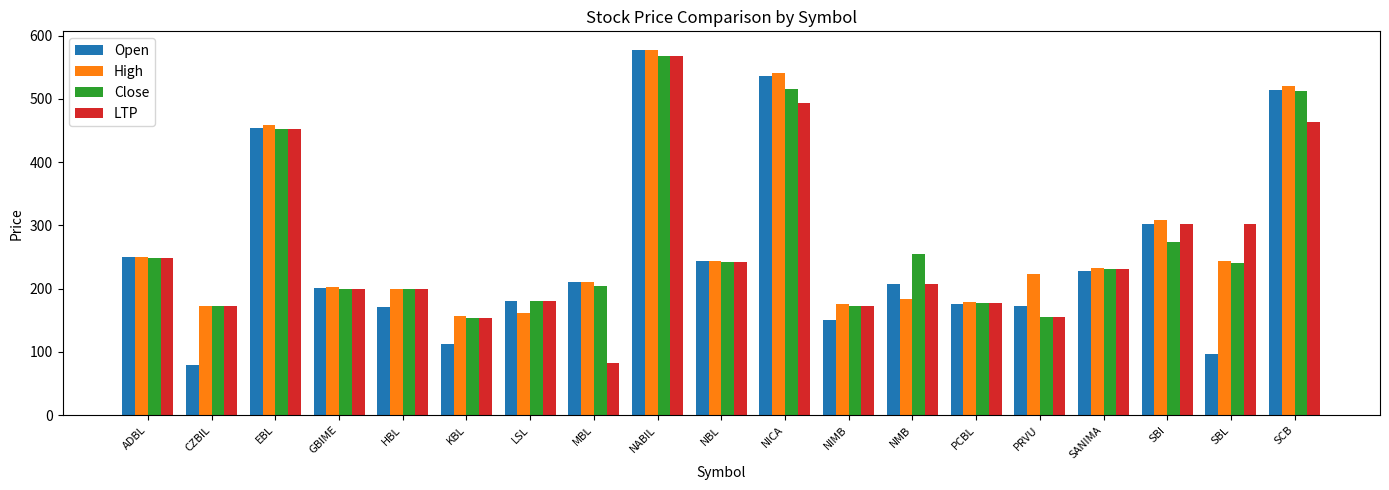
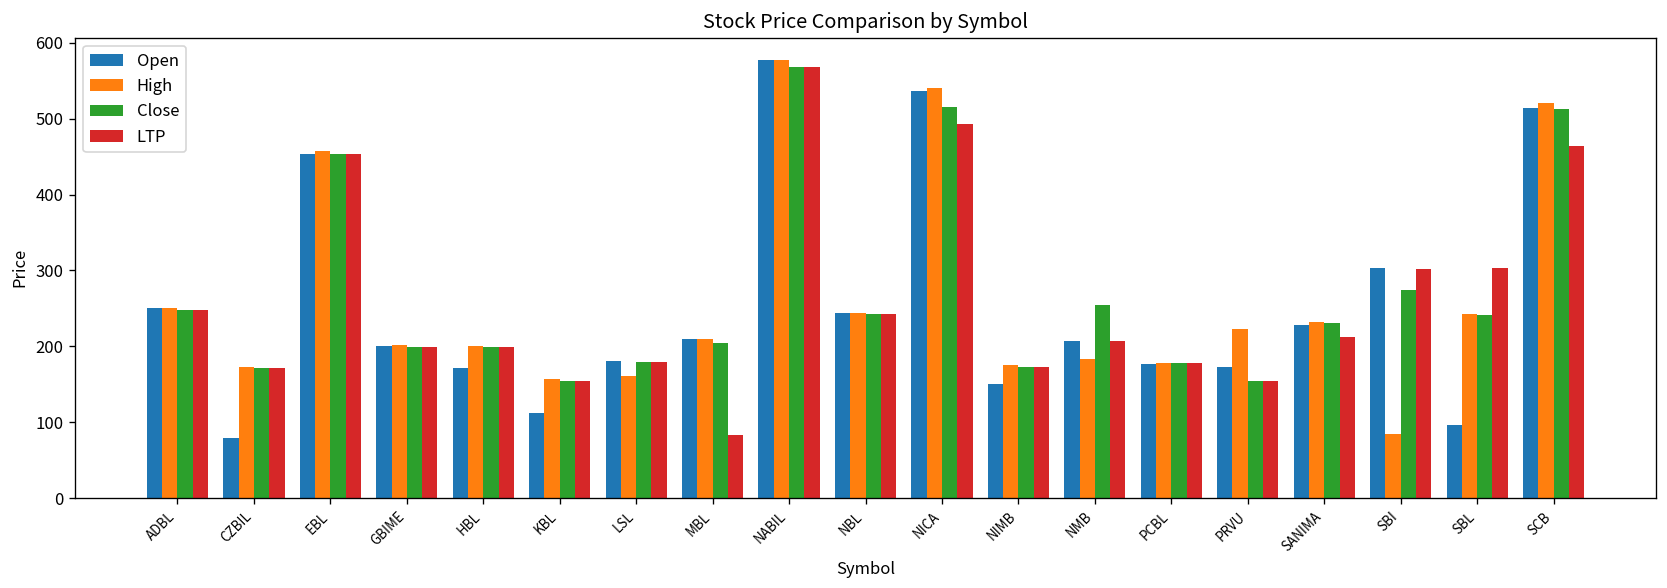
  {
    "Open": {
      "ADBL": 250,
      "CZBIL": 80,
      "EBL": 450,
      "GBIME": 200,
      "HBL": 170,
      "KBL": 110,
      "LSL": 180,
      "MBL": 210,
      "NABIL": 580,
      "NBL": 240,
      "NICA": 540,
      "NIMB": 150,
      "NMB": 210,
      "PCBL": 180,
      "PRVU": 170,
      "SANIMA": 230,
      "SBI": 300,
      "SBL": 100,
      "SCB": 510
    },
    "High": {
      "ADBL": 250,
      "CZBIL": 170,
      "EBL": 460,
      "GBIME": 200,
      "HBL": 200,
      "KBL": 160,
      "LSL": 160,
      "MBL": 210,
      "NABIL": 580,
      "NBL": 240,
      "NICA": 540,
      "NIMB": 180,
      "NMB": 180,
      "PCBL": 180,
      "PRVU": 220,
      "SANIMA": 230,
-     "SBI": 310,
+     "SBI": 80,
      "SBL": 240,
      "SCB": 520
    },
    "Close": {
      "ADBL": 250,
      "CZBIL": 170,
      "EBL": 450,
      "GBIME": 200,
      "HBL": 200,
      "KBL": 150,
      "LSL": 180,
      "MBL": 200,
      "NABIL": 570,
      "NBL": 240,
      "NICA": 520,
      "NIMB": 170,
      "NMB": 250,
      "PCBL": 180,
      "PRVU": 160,
      "SANIMA": 230,
      "SBI": 270,
      "SBL": 240,
      "SCB": 510
    },
    "LTP": {
      "ADBL": 250,
      "CZBIL": 170,
      "EBL": 450,
      "GBIME": 200,
      "HBL": 200,
      "KBL": 150,
      "LSL": 180,
      "MBL": 80,
      "NABIL": 570,
      "NBL": 240,
      "NICA": 490,
      "NIMB": 170,
      "NMB": 210,
      "PCBL": 180,
      "PRVU": 160,
-     "SANIMA": 230,
+     "SANIMA": 210,
      "SBI": 300,
      "SBL": 300,
      "SCB": 460
    }
  }
